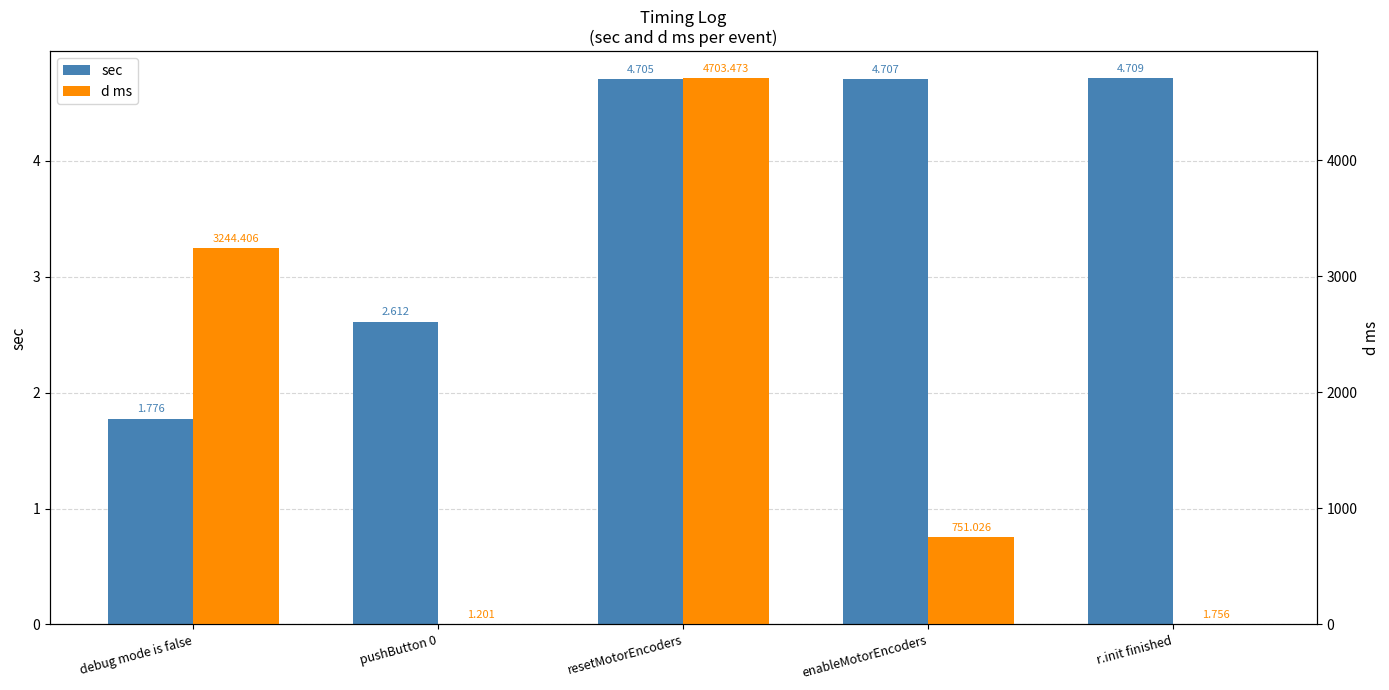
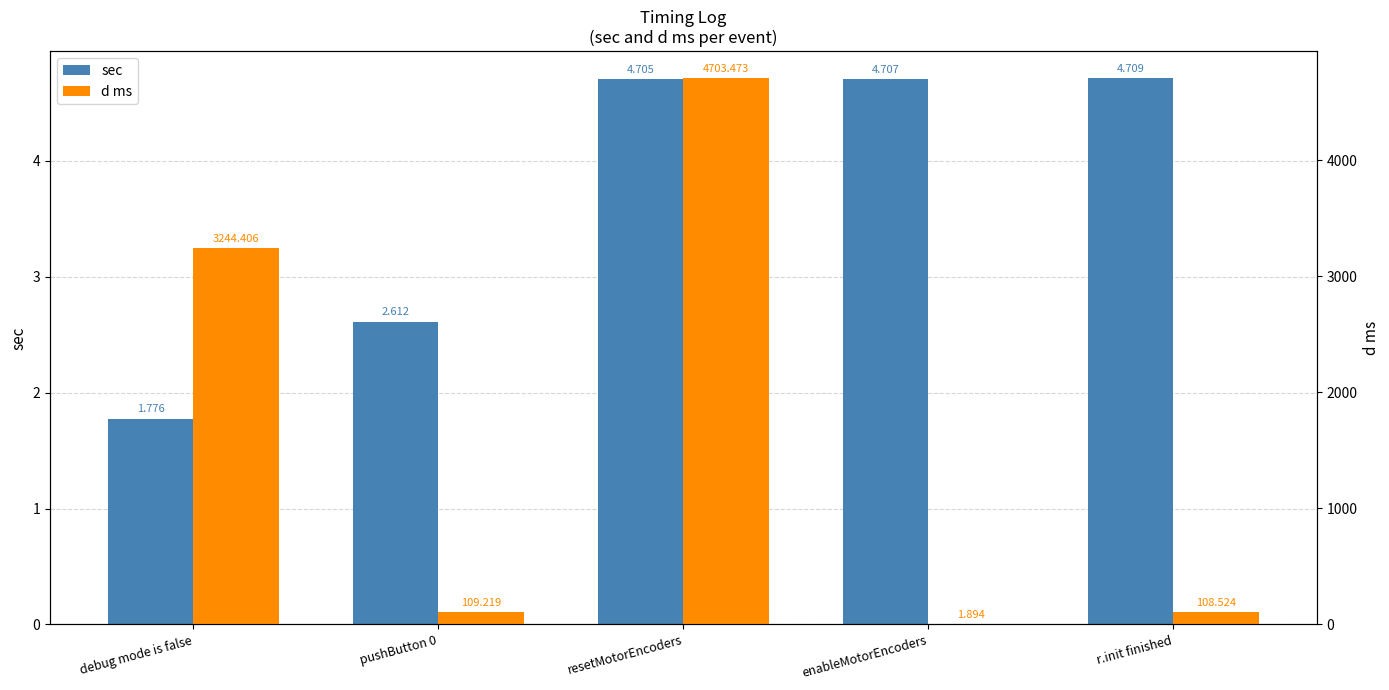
  {
    "sec": {
      "debug mode is false": 1.776,
      "pushButton 0": 2.612,
      "resetMotorEncoders": 4.705,
      "enableMotorEncoders": 4.707,
      "r.init finished": 4.709
    },
    "d ms": {
      "debug mode is false": 3244.406,
-     "pushButton 0": 1.201,
+     "pushButton 0": 109.219,
      "resetMotorEncoders": 4703.473,
-     "enableMotorEncoders": 751.026,
-     "r.init finished": 1.756
+     "enableMotorEncoders": 1.894,
+     "r.init finished": 108.524
    }
  }
